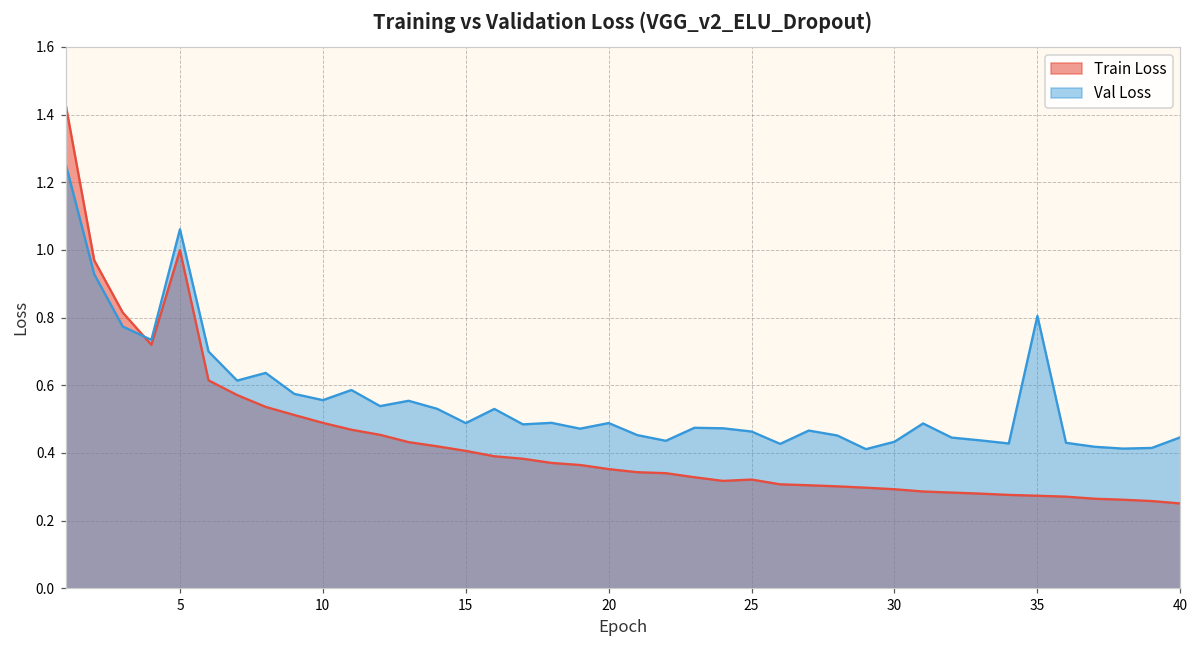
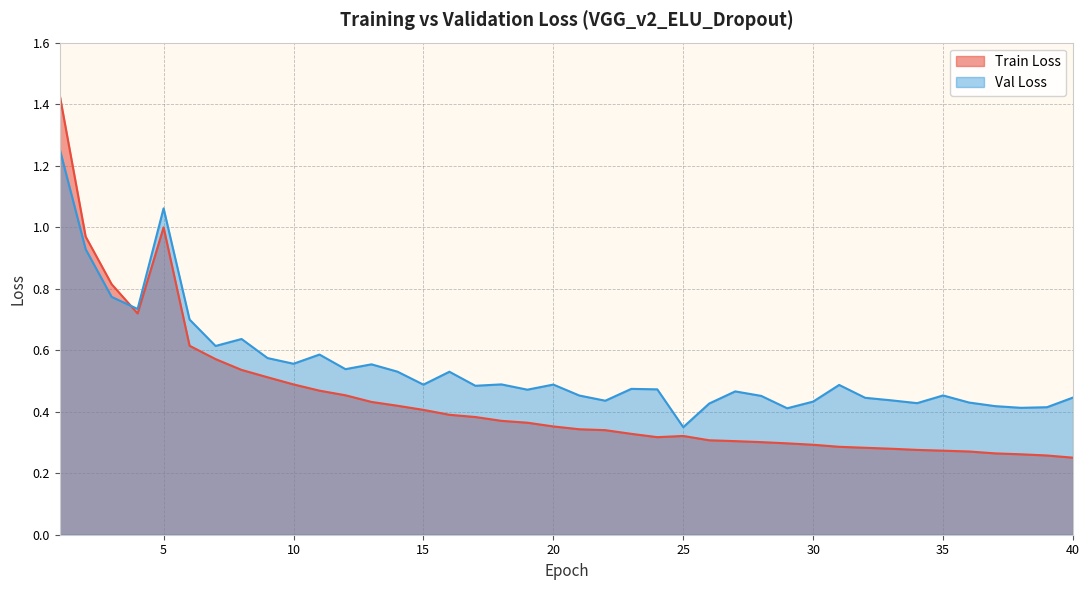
  {
    "Train Loss": {
      "5": 1.00,
      "10": 0.49,
      "15": 0.41,
      "20": 0.35,
      "25": 0.32,
      "30": 0.29,
      "35": 0.27,
      "40": 0.25
    },
    "Val Loss": {
      "5": 1.06,
      "10": 0.56,
      "15": 0.49,
      "20": 0.49,
-     "25": 0.46,
+     "25": 0.35,
      "30": 0.43,
-     "35": 0.80,
+     "35": 0.45,
      "40": 0.45
    }
  }
